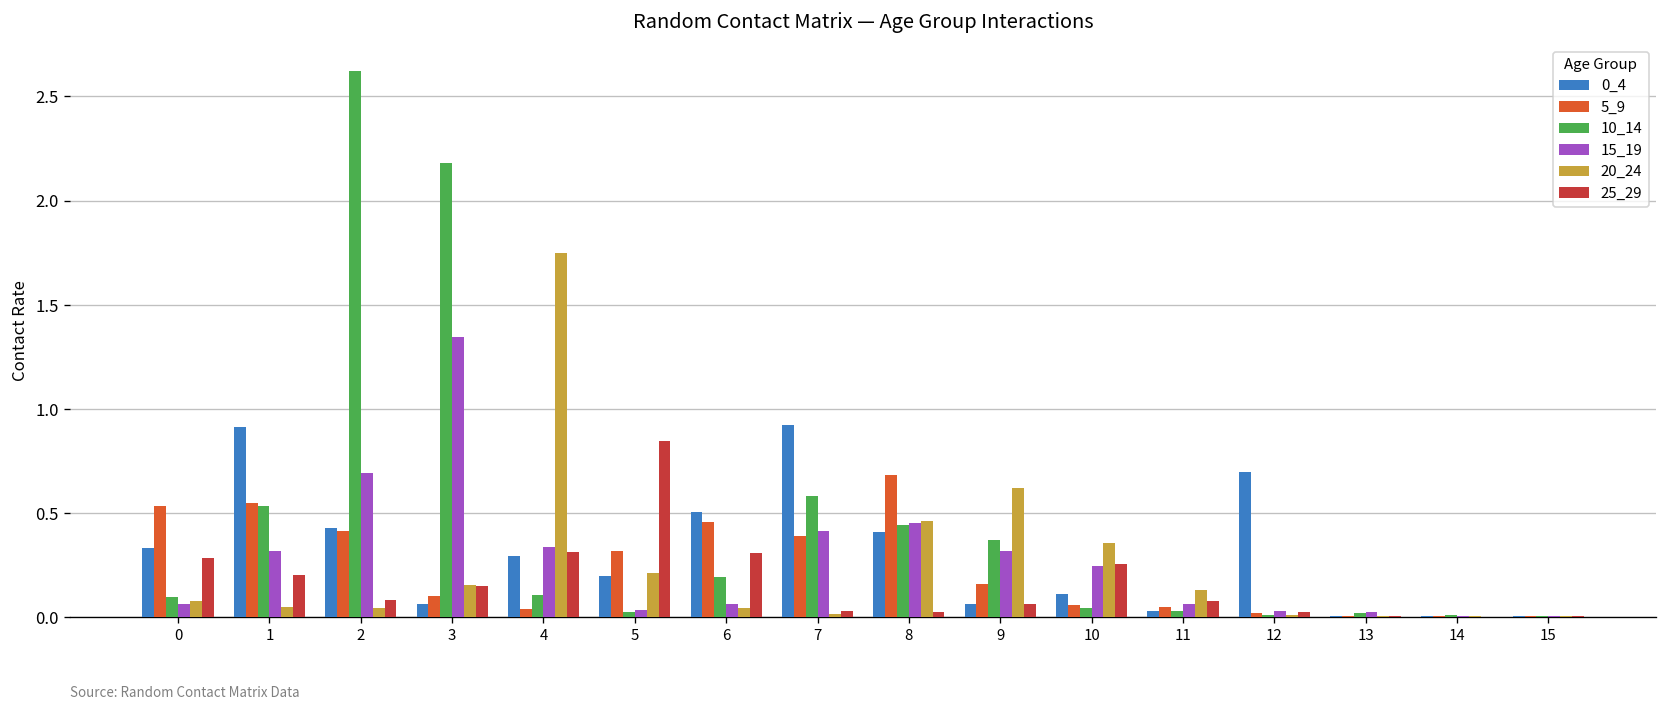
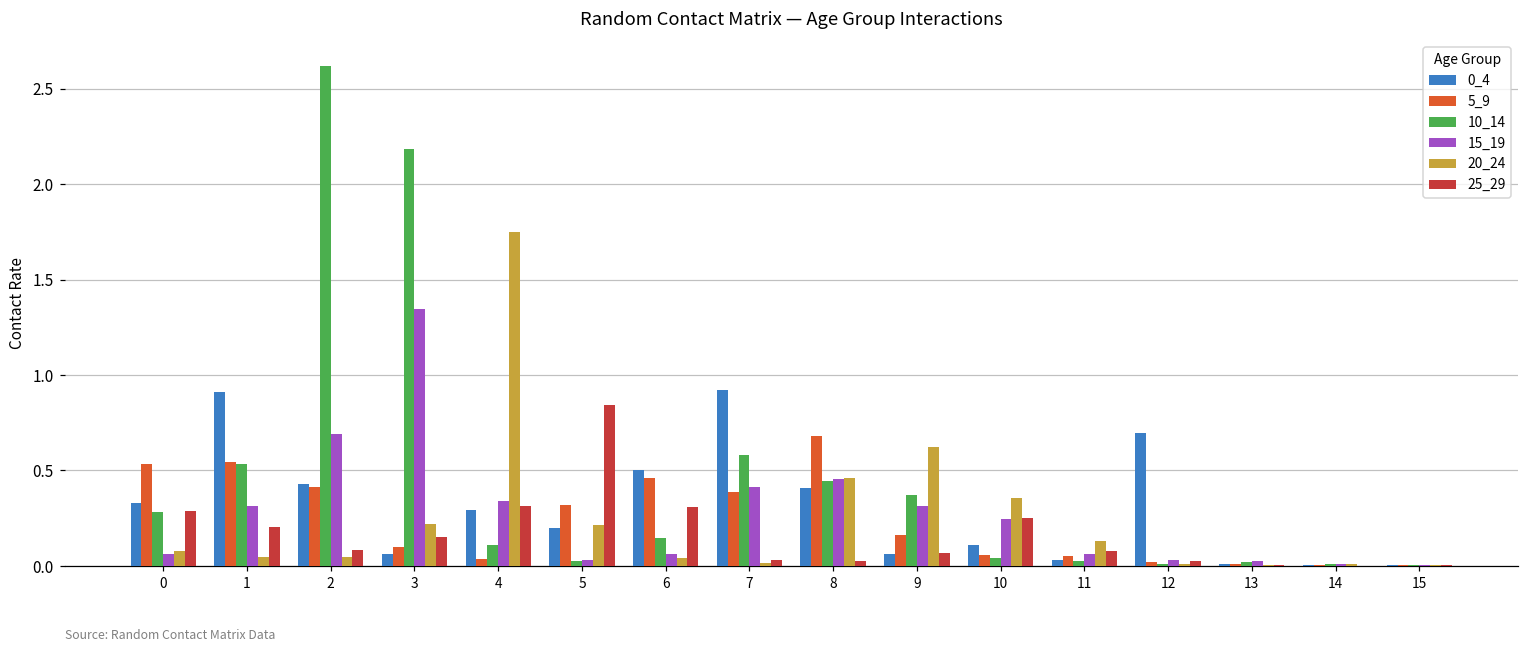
  {
    "0_4": {
      "0": 0.33,
      "1": 0.91,
      "2": 0.43,
      "3": 0.06,
      "4": 0.29,
      "5": 0.20,
      "6": 0.50,
      "7": 0.92,
      "8": 0.41,
      "9": 0.06,
      "10": 0.11,
      "11": 0.03,
      "12": 0.70
    },
    "10_14": {
-     "0": 0.10,
+     "0": 0.28,
      "1": 0.53,
      "2": 2.62,
      "3": 2.18,
      "4": 0.11,
      "5": 0.03,
-     "6": 0.19,
+     "6": 0.14,
      "7": 0.58,
      "8": 0.44,
      "9": 0.37,
      "10": 0.04,
      "11": 0.03,
      "13": 0.02
    },
    "15_19": {
      "0": 0.06,
      "1": 0.32,
      "2": 0.69,
      "3": 1.35,
      "4": 0.34,
      "5": 0.03,
      "6": 0.06,
      "7": 0.41,
      "8": 0.45,
      "9": 0.32,
      "10": 0.24,
      "11": 0.06,
      "12": 0.03,
      "13": 0.03
    },
    "20_24": {
      "0": 0.08,
      "1": 0.05,
      "2": 0.05,
-     "3": 0.16,
+     "3": 0.22,
      "4": 1.75,
      "5": 0.21,
      "6": 0.04,
      "7": 0.02,
      "8": 0.46,
      "9": 0.62,
      "10": 0.36,
      "11": 0.13
    }
  }
